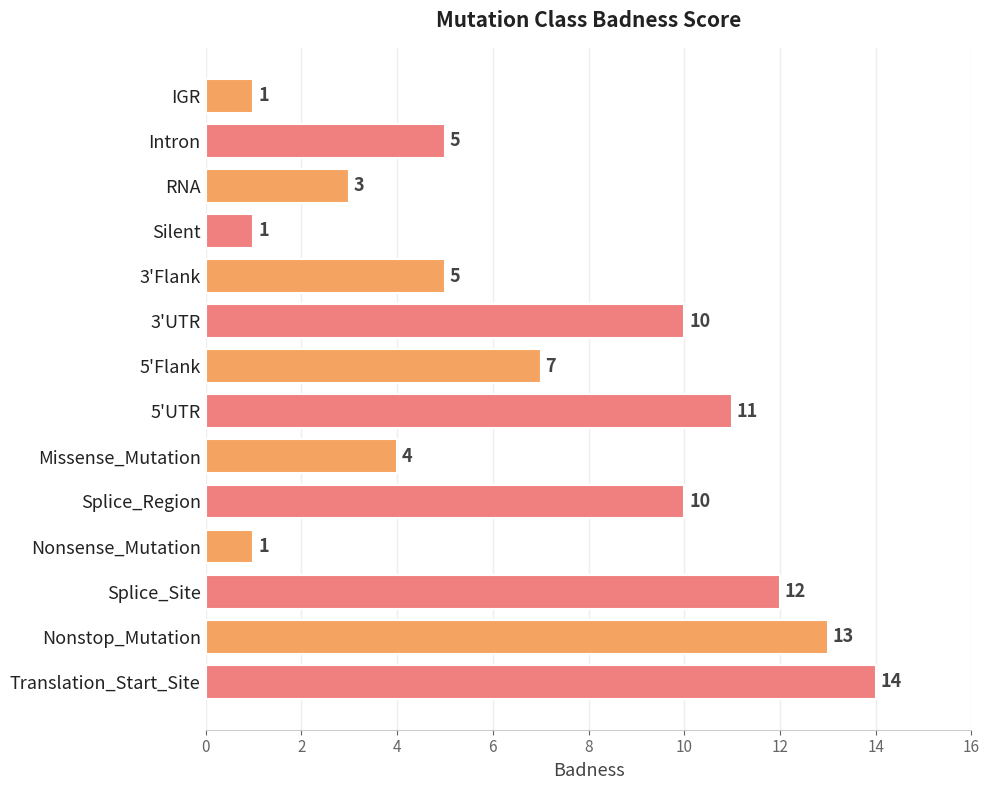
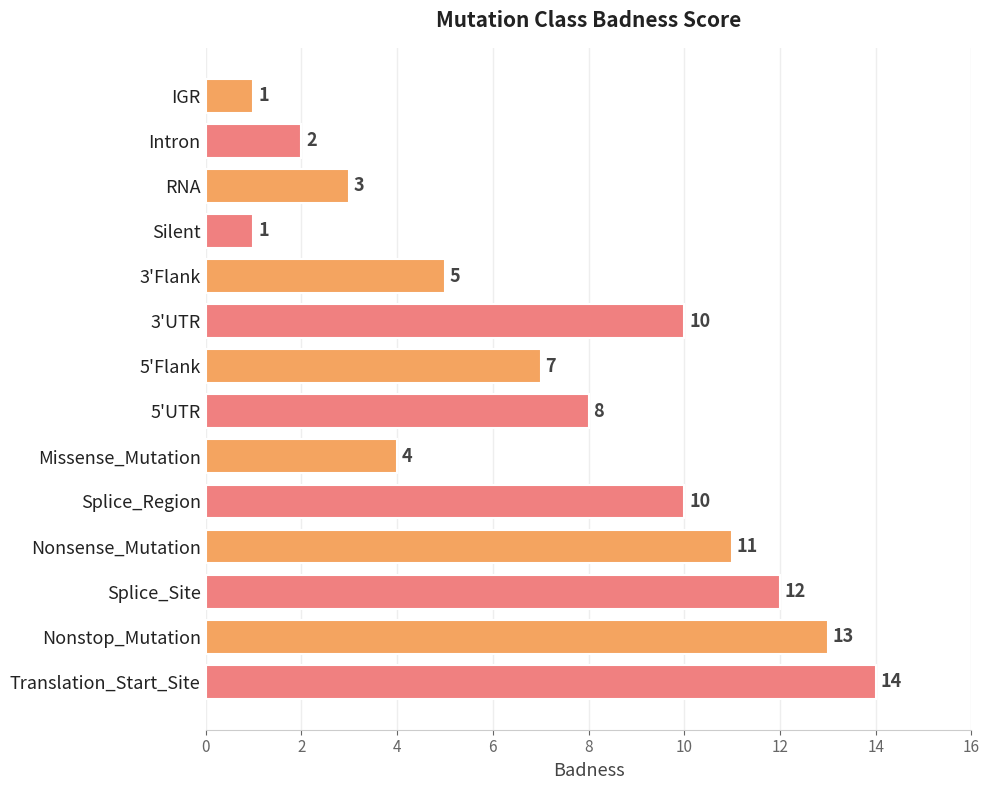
  {
    "IGR": 1,
-   "Intron": 5,
+   "Intron": 2,
    "RNA": 3,
    "Silent": 1,
    "3'Flank": 5,
    "3'UTR": 10,
    "5'Flank": 7,
-   "5'UTR": 11,
+   "5'UTR": 8,
    "Missense_Mutation": 4,
    "Splice_Region": 10,
-   "Nonsense_Mutation": 1,
+   "Nonsense_Mutation": 11,
    "Splice_Site": 12,
    "Nonstop_Mutation": 13,
    "Translation_Start_Site": 14
  }
